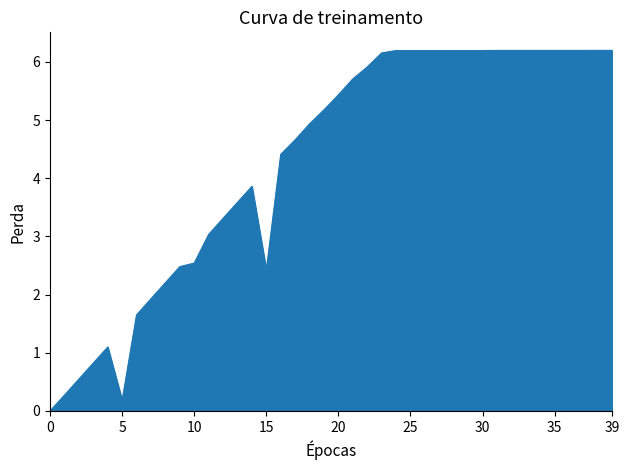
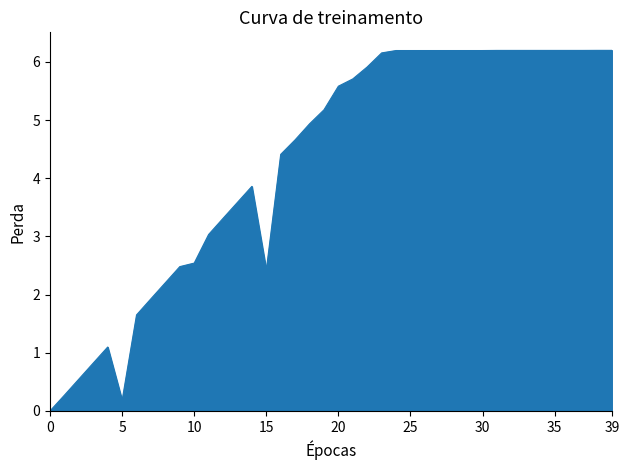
  {
    "0": 0.0,
    "5": 0.2,
    "10": 2.5,
    "15": 2.4,
-   "20": 5.4,
+   "20": 5.6,
    "25": 6.2,
    "30": 6.2,
    "35": 6.2,
    "39": 6.2
  }
